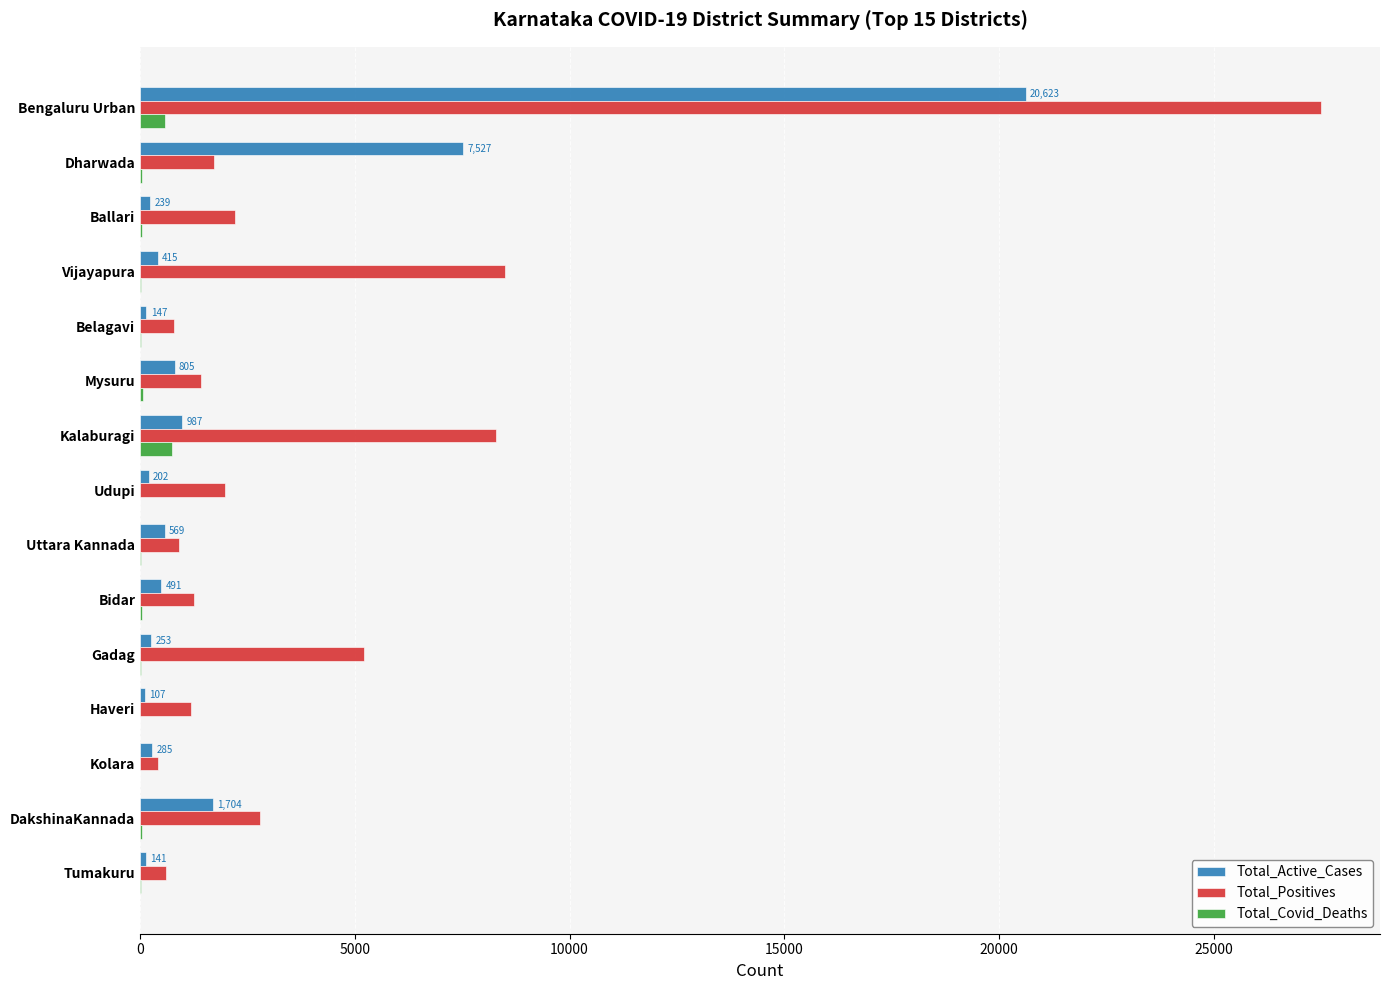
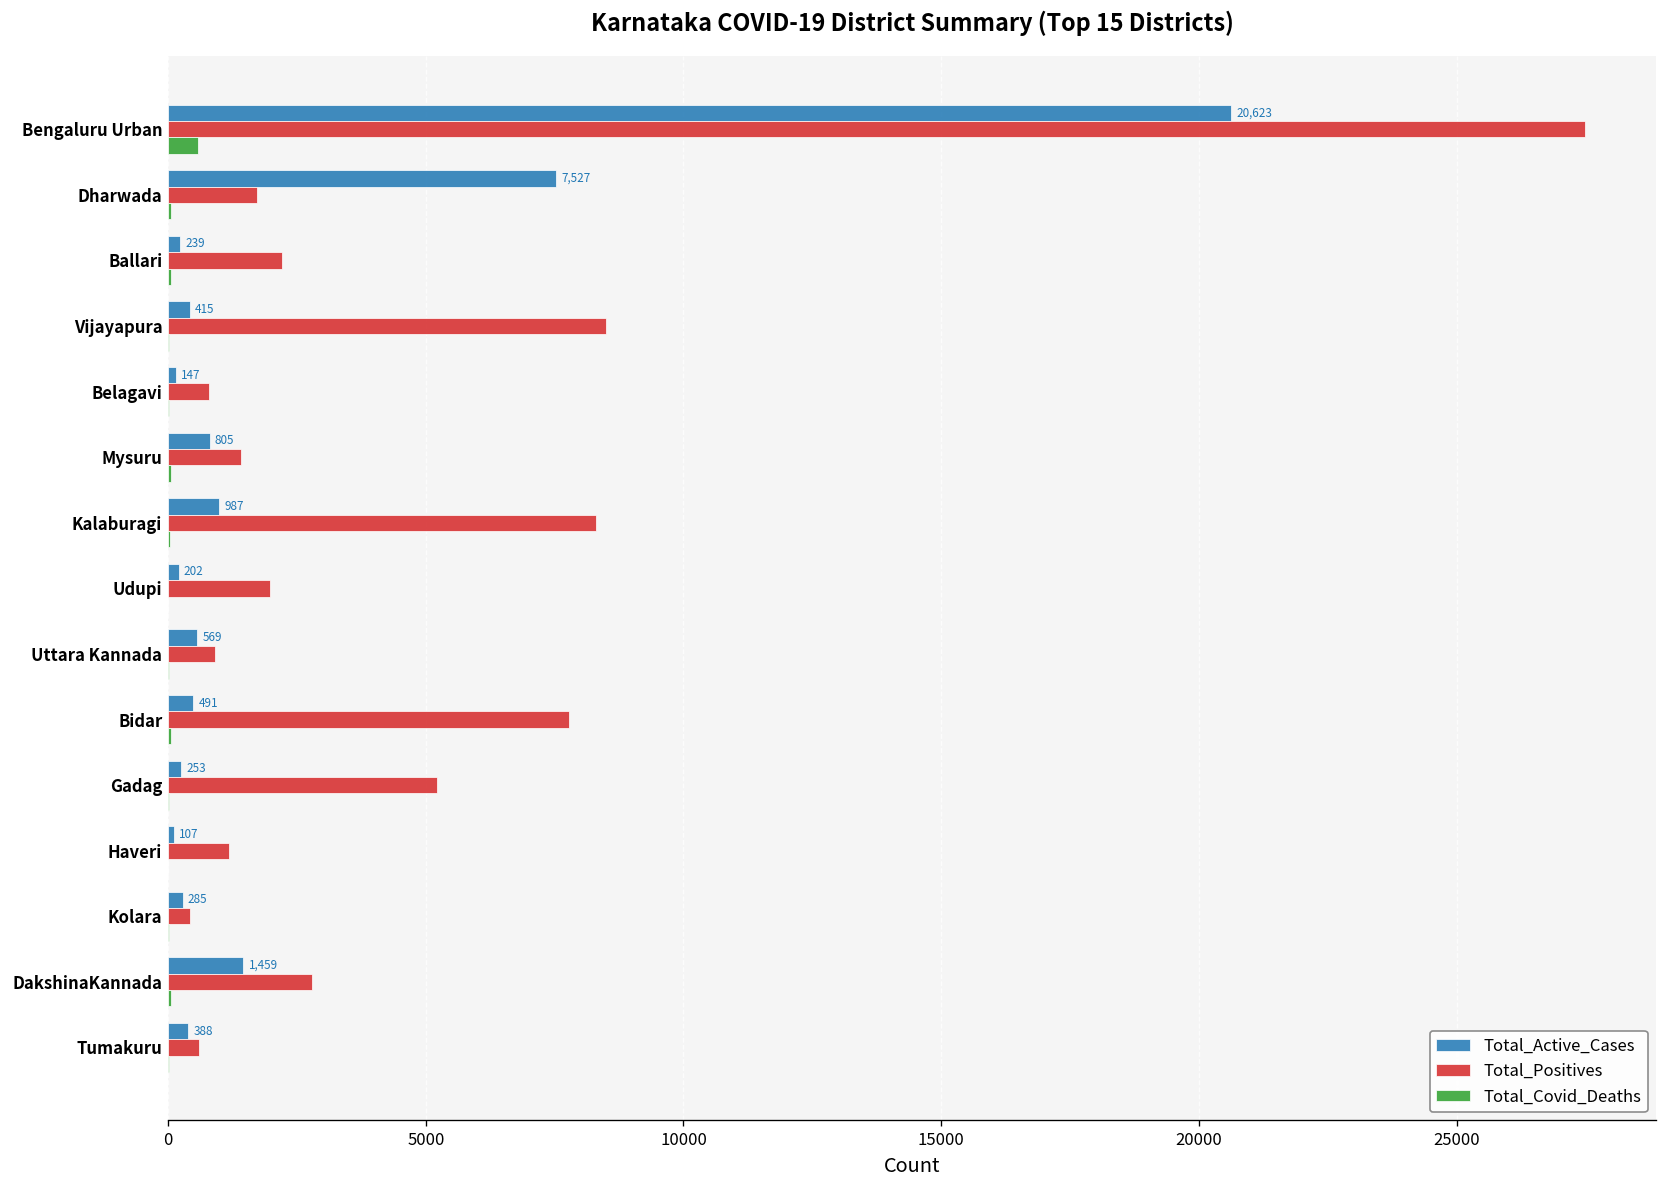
  {
    "Total_Active_Cases": {
      "Bengaluru Urban": "20,623",
      "Dharwada": "7,527",
      "Ballari": "239",
      "Vijayapura": "415",
      "Belagavi": "147",
      "Mysuru": "805",
      "Kalaburagi": "987",
      "Udupi": "202",
      "Uttara Kannada": "569",
      "Bidar": "491",
      "Gadag": "253",
      "Haveri": "107",
      "Kolara": "285",
-     "DakshinaKannada": "1,704",
-     "Tumakuru": "141"
+     "DakshinaKannada": "1,459",
+     "Tumakuru": "388"
    },
    "Total_Positives": {
      "Bengaluru Urban": "27500",
      "Dharwada": "1700",
      "Ballari": "2200",
      "Vijayapura": "8500",
      "Belagavi": "800",
      "Mysuru": "1400",
      "Kalaburagi": "8300",
      "Udupi": "2000",
      "Uttara Kannada": "900",
-     "Bidar": "1300",
+     "Bidar": "7800",
      "Gadag": "5200",
      "Haveri": "1200",
      "Kolara": "400",
      "DakshinaKannada": "2800",
      "Tumakuru": "600"
    },
    "Total_Covid_Deaths": {
      "Bengaluru Urban": "600",
-     "Kalaburagi": "700"
+     "Kalaburagi": "0"
    }
  }
